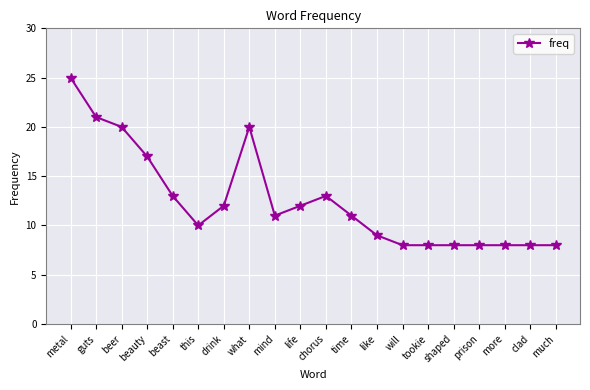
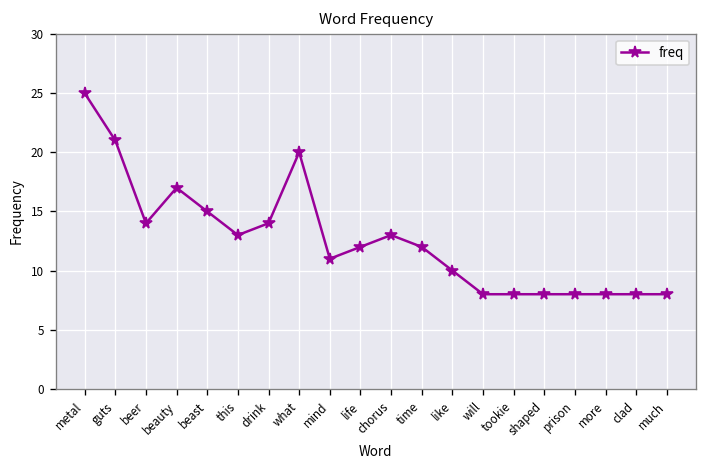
  {
    "metal": 25,
    "guts": 21,
-   "beer": 20,
+   "beer": 14,
    "beauty": 17,
-   "beast": 13,
-   "this": 10,
-   "drink": 12,
+   "beast": 15,
+   "this": 13,
+   "drink": 14,
    "what": 20,
    "mind": 11,
    "life": 12,
    "chorus": 13,
-   "time": 11,
-   "like": 9,
+   "time": 12,
+   "like": 10,
    "will": 8,
    "tookie": 8,
    "shaped": 8,
    "prison": 8,
    "more": 8,
    "clad": 8,
    "much": 8
  }
